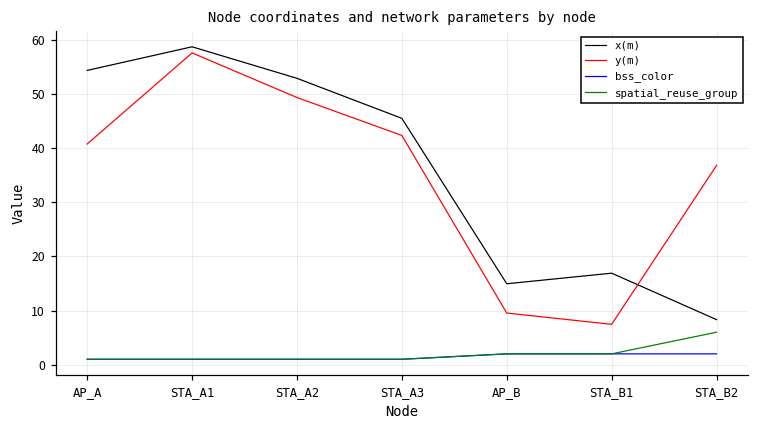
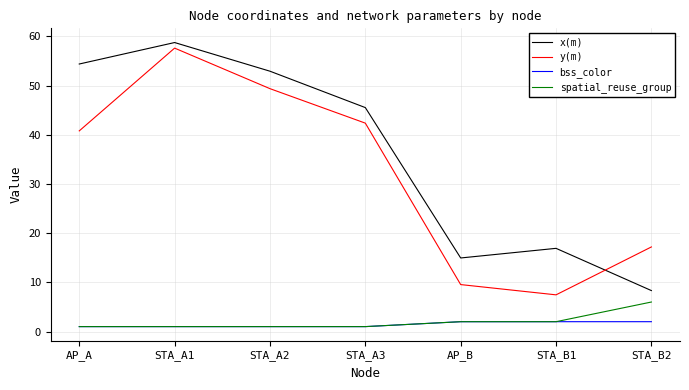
  {
    "x(m)": {
      "AP_A": 54,
      "STA_A1": 59,
      "STA_A2": 53,
      "STA_A3": 46,
      "AP_B": 15,
      "STA_B1": 17,
      "STA_B2": 8
    },
    "y(m)": {
      "AP_A": 41,
      "STA_A1": 58,
      "STA_A2": 49,
      "STA_A3": 42,
      "AP_B": 10,
      "STA_B1": 7,
-     "STA_B2": 37
+     "STA_B2": 17
    },
    "bss_color": {
      "STA_B2": 2
    },
    "spatial_reuse_group": {
      "STA_B2": 6
    }
  }
